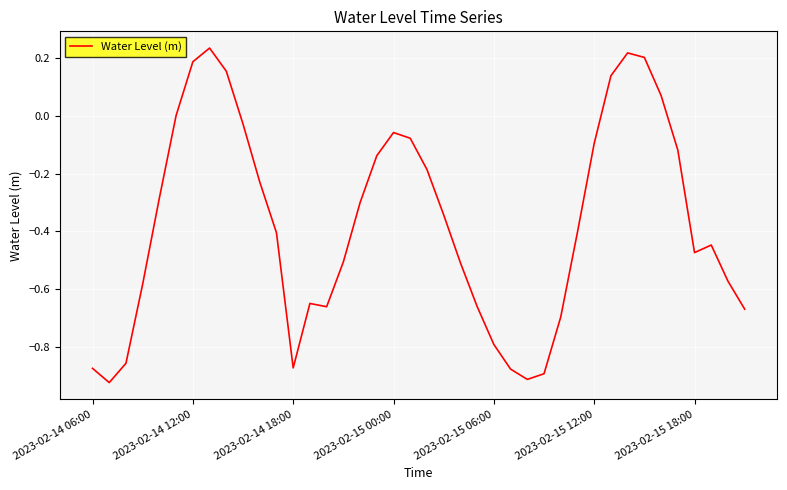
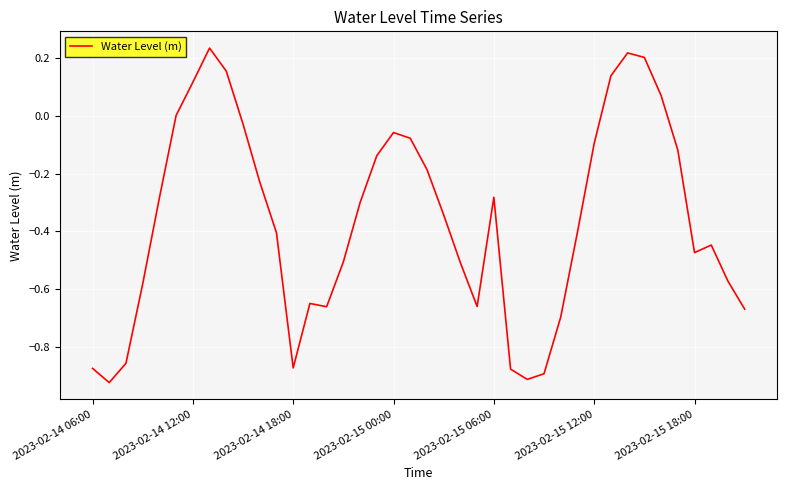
  {
    "2023-02-14 06:00": -0.87,
-   "2023-02-14 12:00": 0.19,
+   "2023-02-14 12:00": 0.12,
    "2023-02-14 18:00": -0.87,
    "2023-02-15 00:00": -0.06,
-   "2023-02-15 06:00": -0.79,
+   "2023-02-15 06:00": -0.28,
    "2023-02-15 12:00": -0.10,
    "2023-02-15 18:00": -0.47
  }
